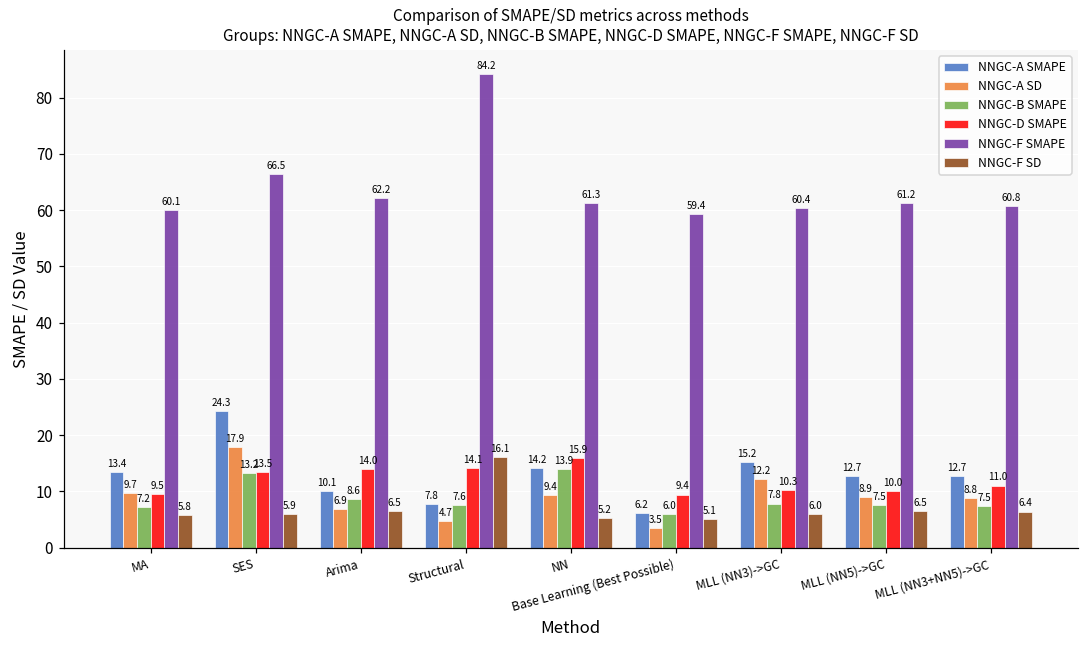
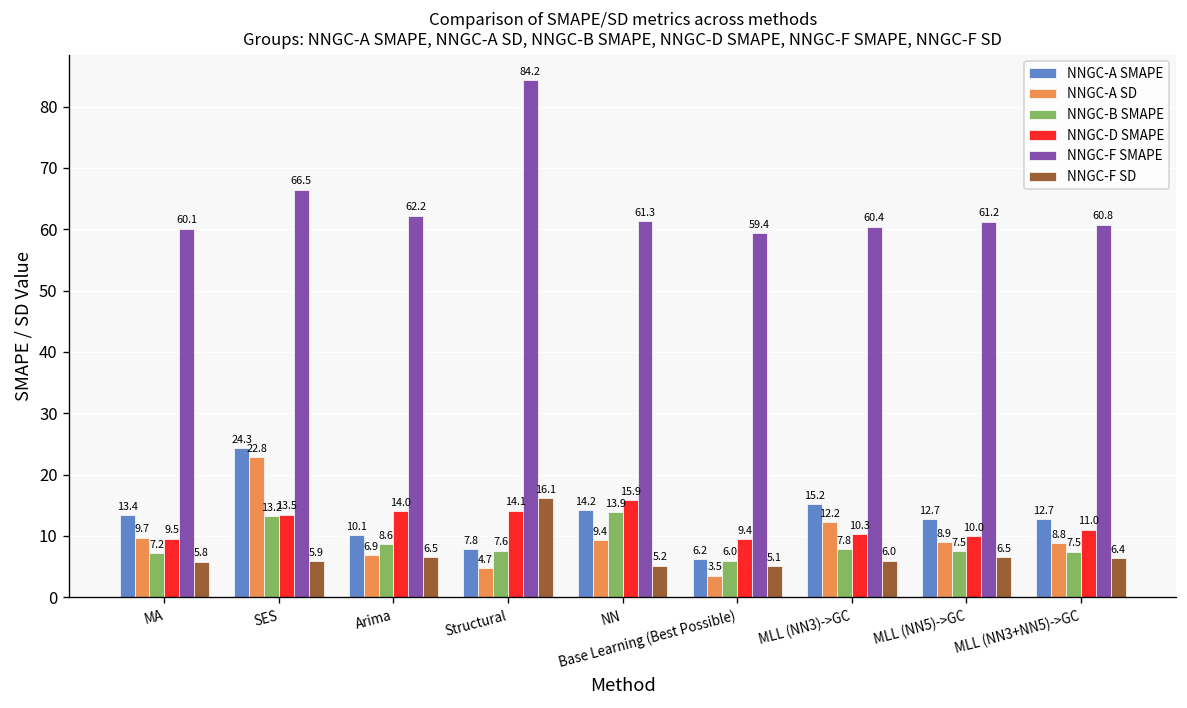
  {
    "NNGC-A SMAPE": {
      "MA": 13.4,
      "SES": 24.3,
      "Arima": 10.1,
      "Structural": 7.8,
      "NN": 14.2,
      "Base Learning (Best Possible)": 6.2,
      "MLL (NN3)->GC": 15.2,
      "MLL (NN5)->GC": 12.7,
      "MLL (NN3+NN5)->GC": 12.7
    },
    "NNGC-A SD": {
      "MA": 9.7,
-     "SES": 17.9,
+     "SES": 22.8,
      "Arima": 6.9,
      "Structural": 4.7,
      "NN": 9.4,
      "Base Learning (Best Possible)": 3.5,
      "MLL (NN3)->GC": 12.2,
      "MLL (NN5)->GC": 8.9,
      "MLL (NN3+NN5)->GC": 8.8
    },
    "NNGC-B SMAPE": {
      "MA": 7.2,
      "Arima": 8.6,
      "Structural": 7.6,
      "NN": 13.9,
      "Base Learning (Best Possible)": 6.0,
      "MLL (NN3)->GC": 7.8,
      "MLL (NN5)->GC": 7.5,
      "MLL (NN3+NN5)->GC": 7.5
    },
    "NNGC-D SMAPE": {
      "MA": 9.5,
      "Arima": 14.0,
      "Structural": 14.1,
      "NN": 15.9,
      "Base Learning (Best Possible)": 9.4,
      "MLL (NN3)->GC": 10.3,
      "MLL (NN5)->GC": 10.0,
      "MLL (NN3+NN5)->GC": 11.0
    },
    "NNGC-F SMAPE": {
      "MA": 60.1,
      "SES": 66.5,
      "Arima": 62.2,
      "Structural": 84.2,
      "NN": 61.3,
      "Base Learning (Best Possible)": 59.4,
      "MLL (NN3)->GC": 60.4,
      "MLL (NN5)->GC": 61.2,
      "MLL (NN3+NN5)->GC": 60.8
    },
    "NNGC-F SD": {
      "MA": 5.8,
      "SES": 5.9,
      "Arima": 6.5,
      "Structural": 16.1,
      "NN": 5.2,
      "Base Learning (Best Possible)": 5.1,
      "MLL (NN3)->GC": 6.0,
      "MLL (NN5)->GC": 6.5,
      "MLL (NN3+NN5)->GC": 6.4
    }
  }
